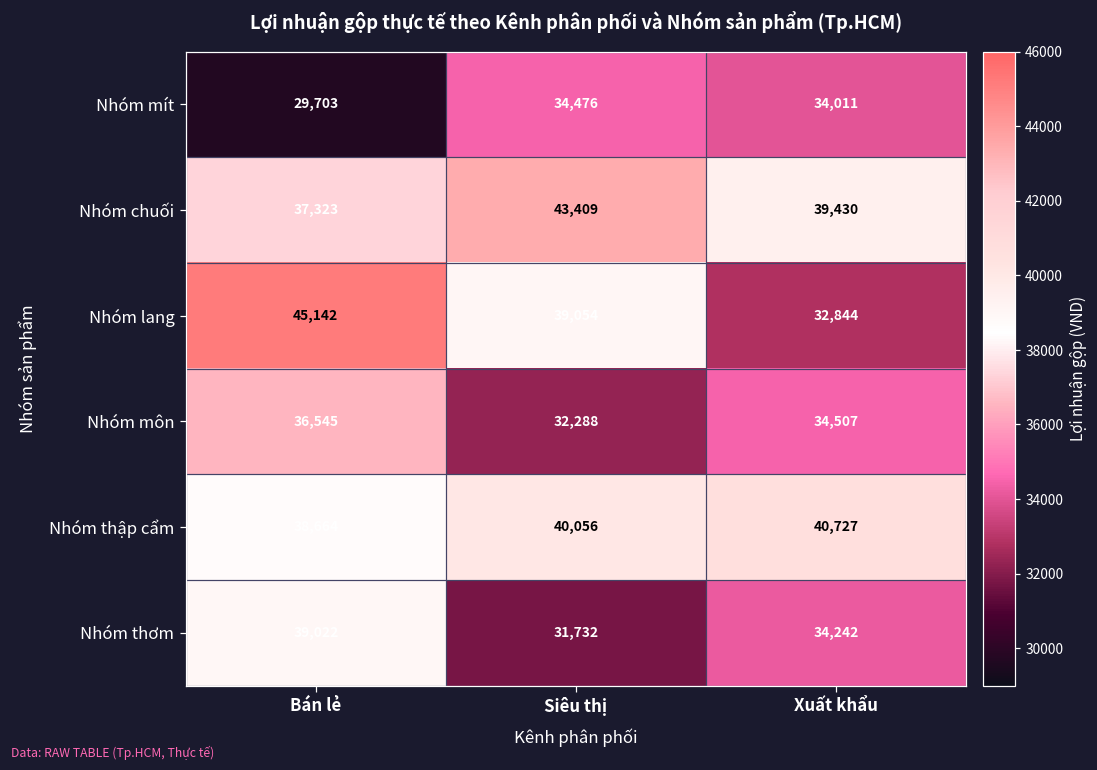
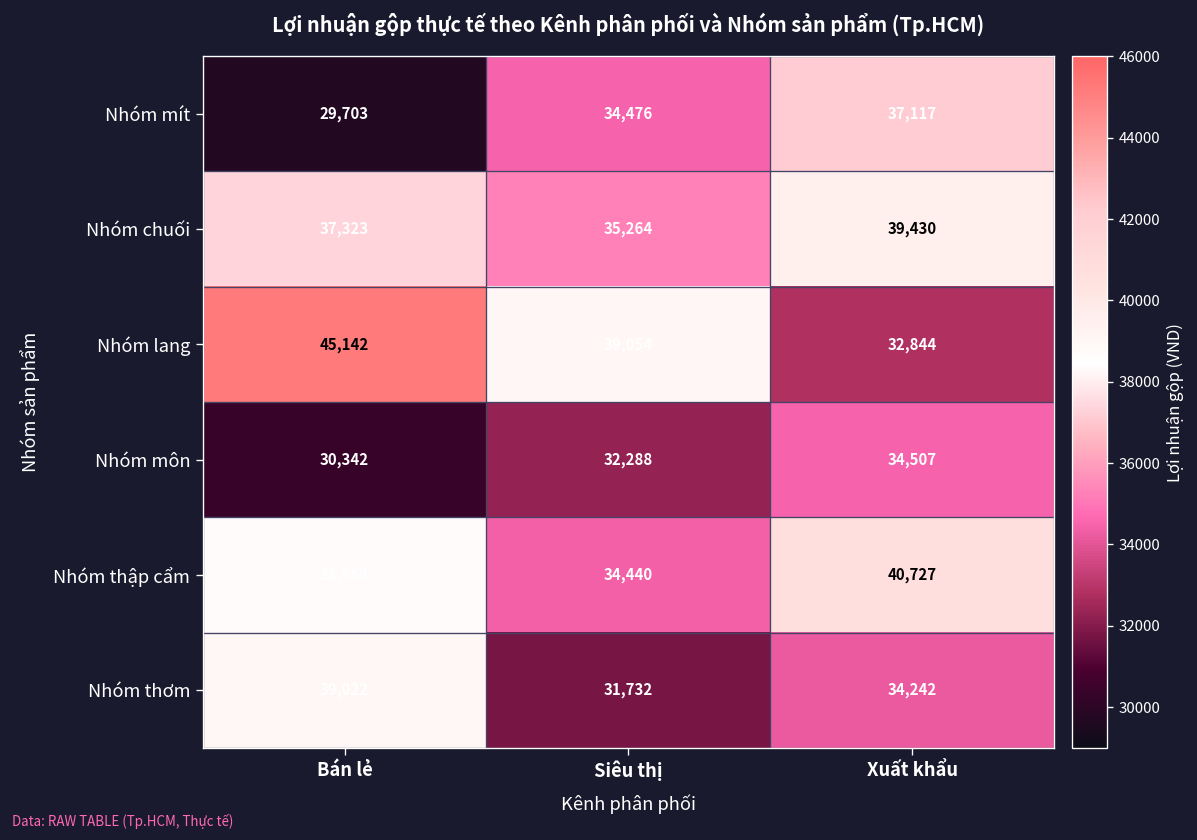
  {
    "Nhóm mít": {
      "Bán lẻ": "29,703",
      "Siêu thị": "34,476",
-     "Xuất khẩu": "34,011"
+     "Xuất khẩu": "37,117"
    },
    "Nhóm chuối": {
-     "Siêu thị": "43,409",
+     "Siêu thị": "35,264",
      "Xuất khẩu": "39,430"
    },
    "Nhóm lang": {
      "Bán lẻ": "45,142",
      "Xuất khẩu": "32,844"
    },
    "Nhóm môn": {
-     "Bán lẻ": "36,545",
+     "Bán lẻ": "30,342",
      "Siêu thị": "32,288",
      "Xuất khẩu": "34,507"
    },
    "Nhóm thập cẩm": {
-     "Siêu thị": "40,056",
+     "Siêu thị": "34,440",
      "Xuất khẩu": "40,727"
    },
    "Nhóm thơm": {
      "Siêu thị": "31,732",
      "Xuất khẩu": "34,242"
    }
  }
